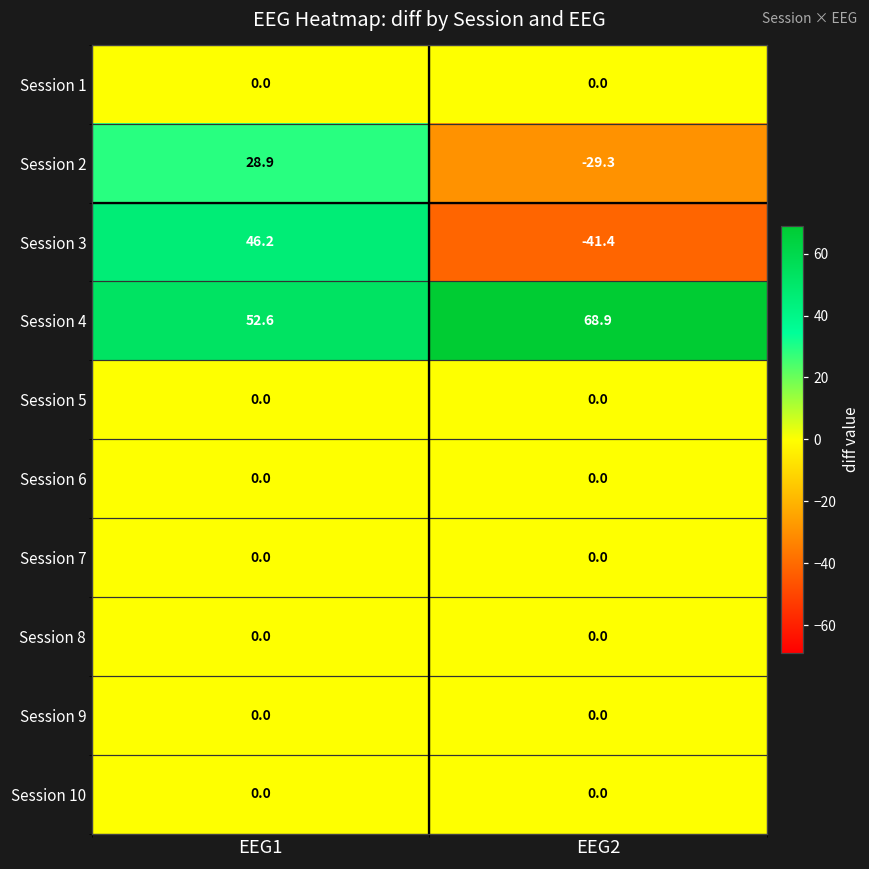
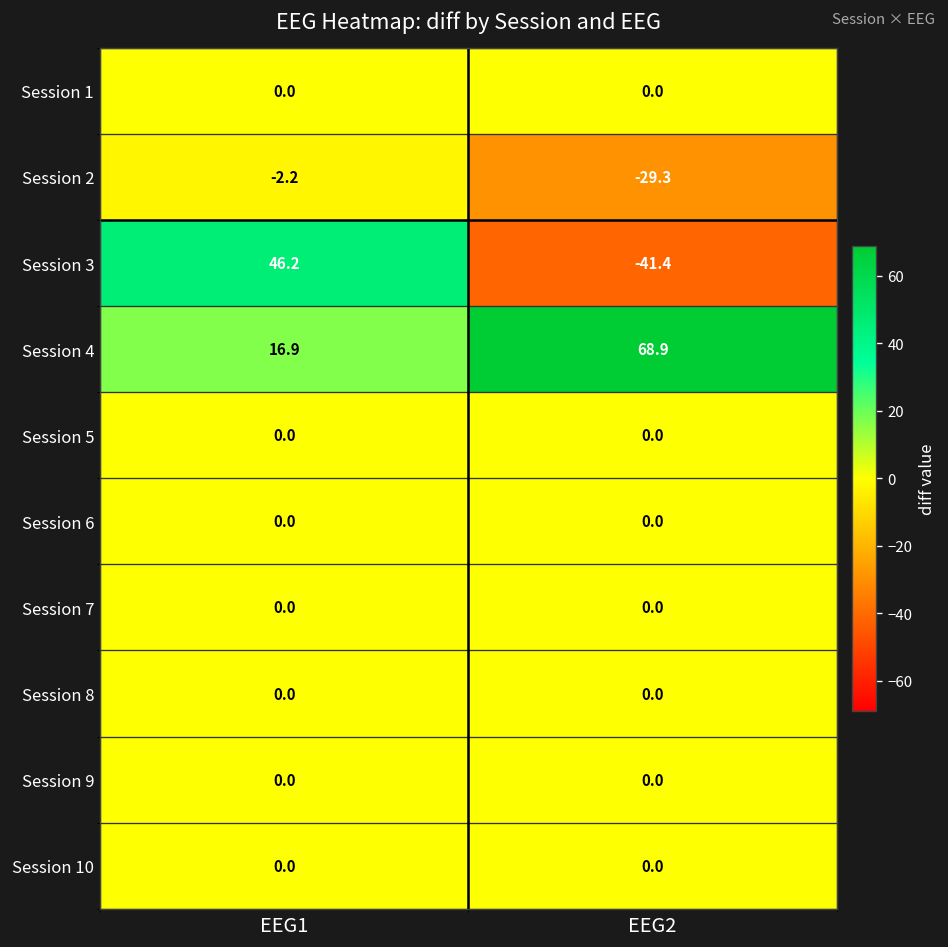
  {
    "Session 1": {
      "EEG1": 0.0,
      "EEG2": 0.0
    },
    "Session 2": {
-     "EEG1": 28.9,
+     "EEG1": -2.2,
      "EEG2": -29.3
    },
    "Session 3": {
      "EEG1": 46.2,
      "EEG2": -41.4
    },
    "Session 4": {
-     "EEG1": 52.6,
+     "EEG1": 16.9,
      "EEG2": 68.9
    },
    "Session 5": {
      "EEG1": 0.0,
      "EEG2": 0.0
    },
    "Session 6": {
      "EEG1": 0.0,
      "EEG2": 0.0
    },
    "Session 7": {
      "EEG1": 0.0,
      "EEG2": 0.0
    },
    "Session 8": {
      "EEG1": 0.0,
      "EEG2": 0.0
    },
    "Session 9": {
      "EEG1": 0.0,
      "EEG2": 0.0
    },
    "Session 10": {
      "EEG1": 0.0,
      "EEG2": 0.0
    }
  }
